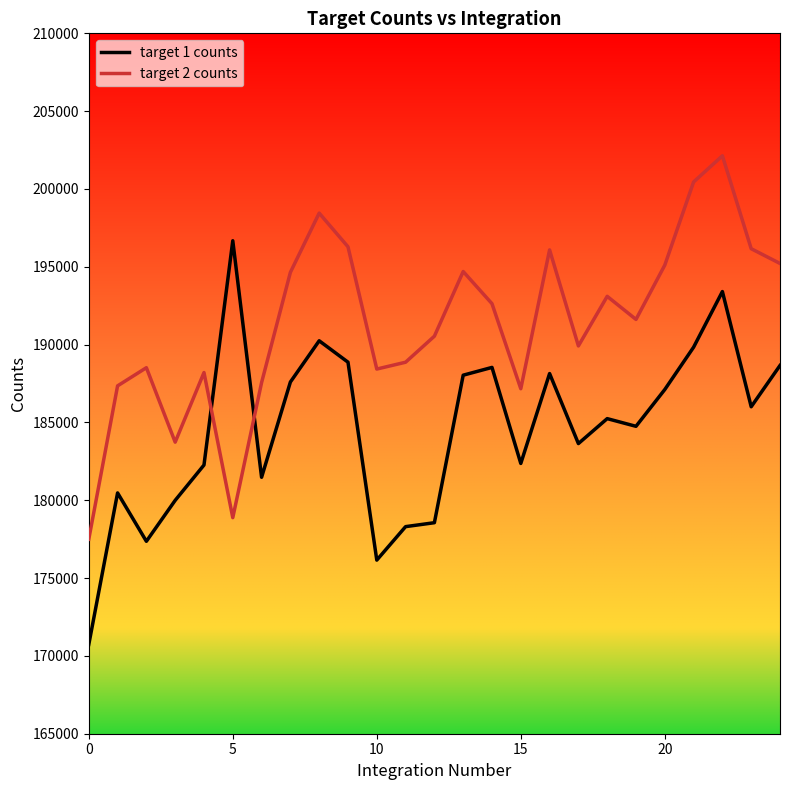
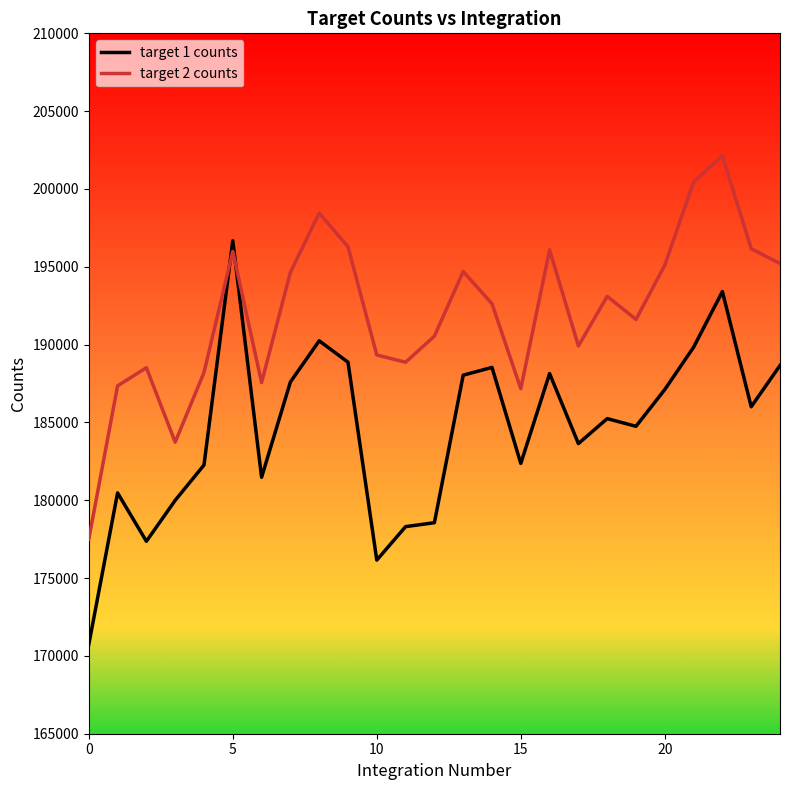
  {
    "target 1 counts": {
      "0": 170700,
      "5": 196700,
      "10": 176200,
      "15": 182400,
      "20": 187100
    },
    "target 2 counts": {
      "0": 177500,
-     "5": 178900,
-     "10": 188400,
+     "5": 196000,
+     "10": 189300,
      "15": 187200,
      "20": 195100
    }
  }
